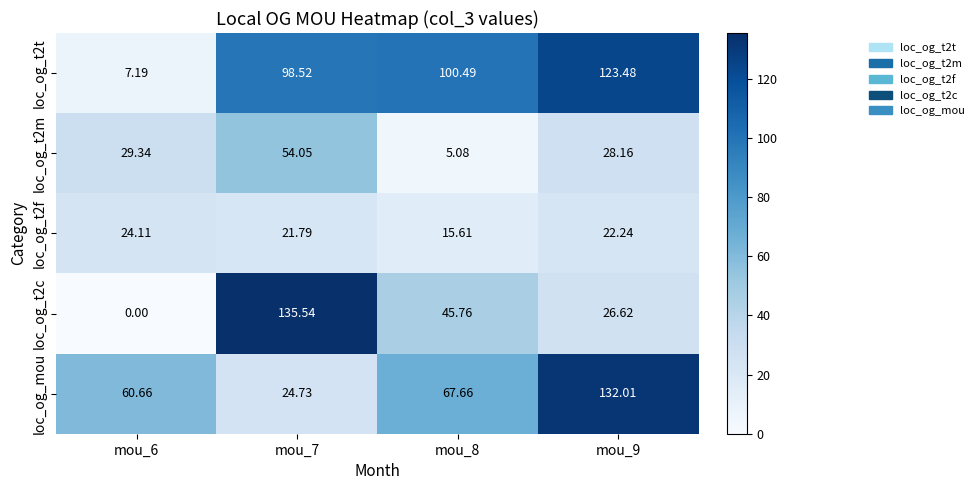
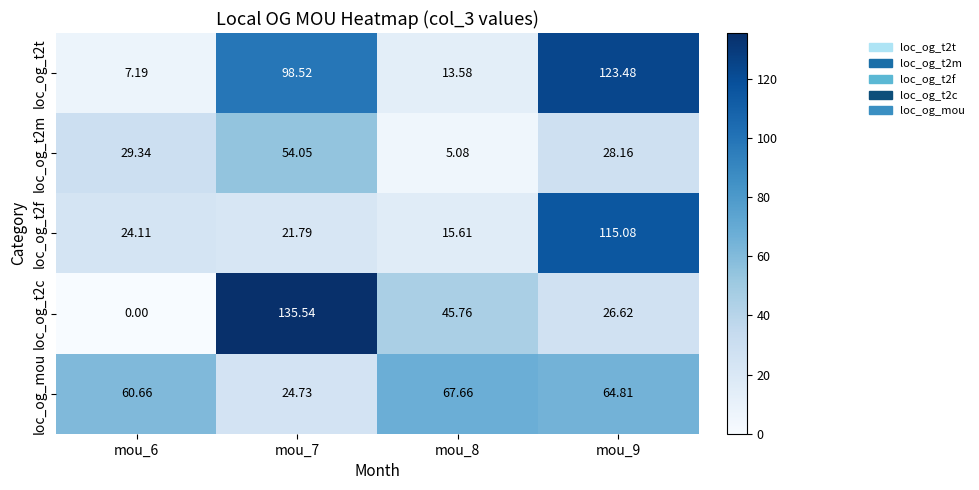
  {
    "loc_og_t2t": {
      "mou_6": 7.19,
      "mou_7": 98.52,
-     "mou_8": 100.49,
+     "mou_8": 13.58,
      "mou_9": 123.48
    },
    "loc_og_t2m": {
      "mou_6": 29.34,
      "mou_7": 54.05,
      "mou_8": 5.08,
      "mou_9": 28.16
    },
    "loc_og_t2f": {
      "mou_6": 24.11,
      "mou_7": 21.79,
      "mou_8": 15.61,
-     "mou_9": 22.24
+     "mou_9": 115.08
    },
    "loc_og_t2c": {
      "mou_6": 0.00,
      "mou_7": 135.54,
      "mou_8": 45.76,
      "mou_9": 26.62
    },
    "loc_og_mou": {
      "mou_6": 60.66,
      "mou_7": 24.73,
      "mou_8": 67.66,
-     "mou_9": 132.01
+     "mou_9": 64.81
    }
  }
